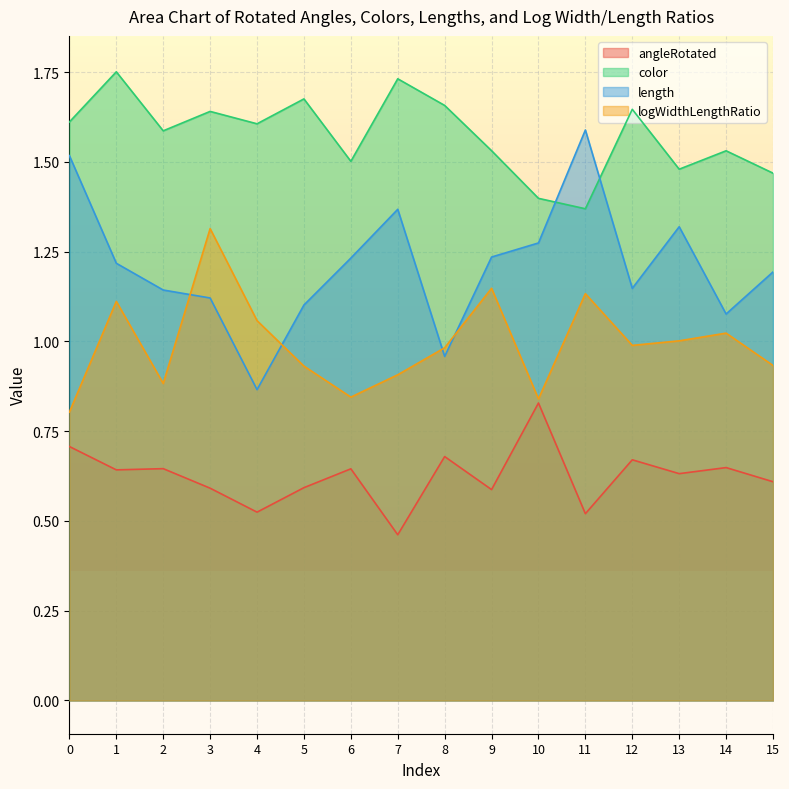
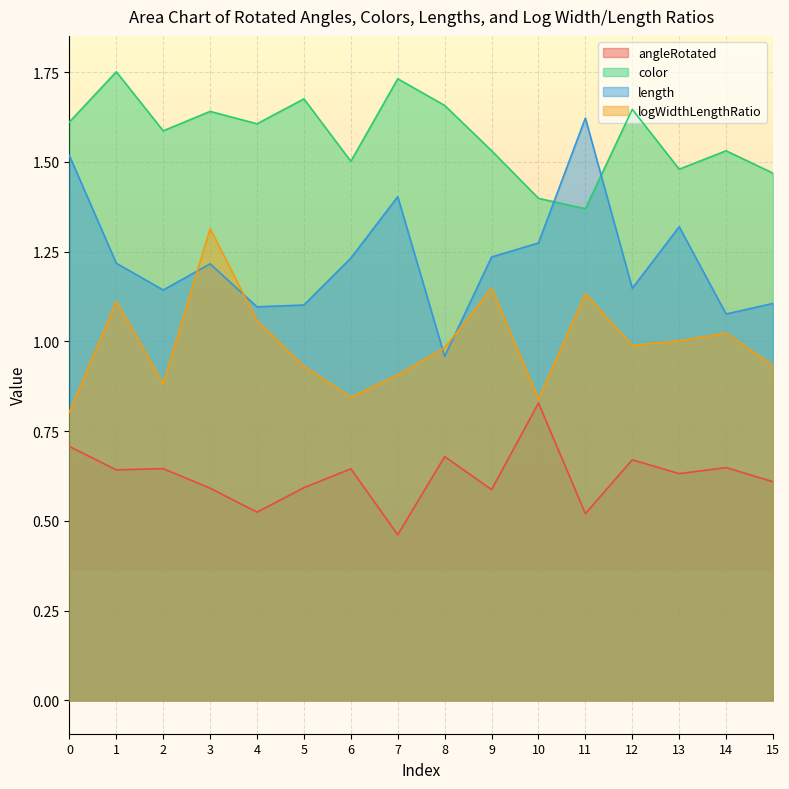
  {
    "angleRotated": {
      "0": 0.71,
      "1": 0.64,
      "2": 0.65,
      "3": 0.59,
      "4": 0.52,
      "5": 0.59,
      "6": 0.65,
      "7": 0.46,
      "8": 0.68,
      "9": 0.59,
      "10": 0.83,
      "11": 0.52,
      "12": 0.67,
      "13": 0.63,
      "14": 0.65,
      "15": 0.61
    },
    "color": {
      "0": 1.61,
      "1": 1.75,
      "2": 1.59,
      "3": 1.64,
      "4": 1.61,
      "5": 1.68,
      "6": 1.50,
      "7": 1.73,
      "8": 1.66,
      "9": 1.53,
      "10": 1.40,
      "11": 1.37,
      "13": 1.48,
      "14": 1.53,
      "15": 1.47
    },
    "length": {
      "0": 1.52,
      "1": 1.22,
      "2": 1.14,
-     "3": 1.12,
-     "4": 0.87,
+     "3": 1.22,
+     "4": 1.10,
      "5": 1.10,
      "6": 1.23,
-     "7": 1.37,
+     "7": 1.40,
      "8": 0.96,
      "9": 1.23,
      "10": 1.27,
-     "11": 1.59,
+     "11": 1.62,
      "12": 1.15,
      "13": 1.32,
      "14": 1.08,
-     "15": 1.19
+     "15": 1.11
    },
    "logWidthLengthRatio": {
      "0": 0.80,
      "1": 1.11,
      "2": 0.88,
      "3": 1.31,
      "4": 1.06,
      "5": 0.93,
      "6": 0.84,
      "7": 0.91,
      "8": 0.98,
      "9": 1.15,
      "10": 0.84,
      "11": 1.13,
      "12": 0.99,
      "13": 1.00,
      "14": 1.02,
      "15": 0.93
    }
  }
